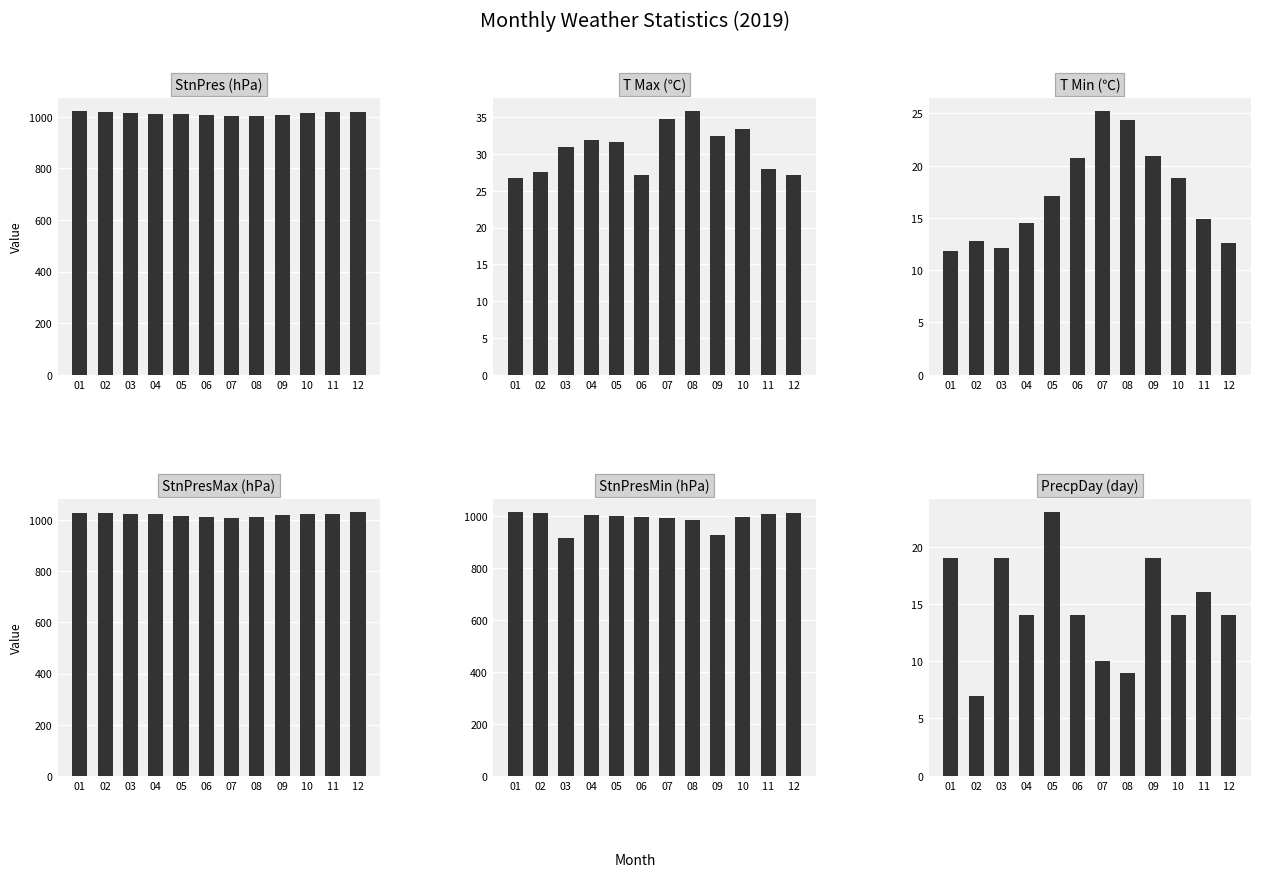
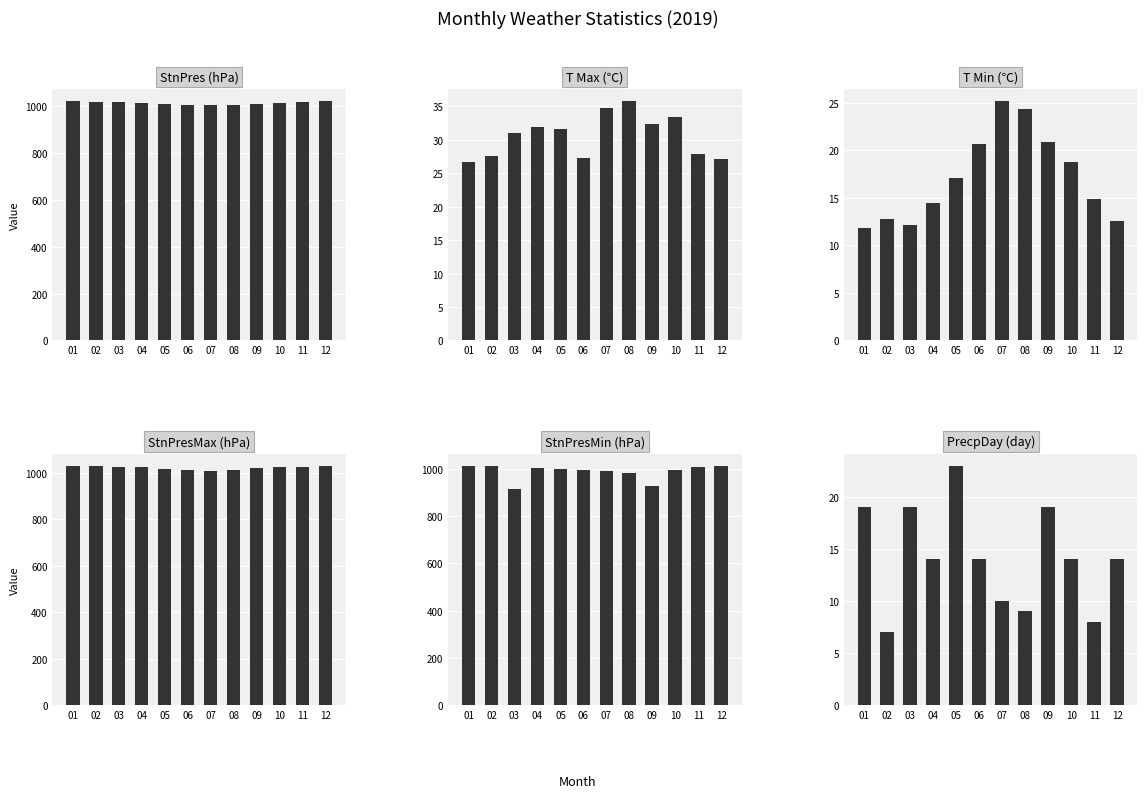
  {
    "StnPres (hPa)": {
      "01": 1020,
      "02": 1020,
      "03": 1020,
      "04": 1010,
      "05": 1010,
      "06": 1010,
      "07": 1000,
      "08": 1000,
      "09": 1010,
      "10": 1020,
      "11": 1020,
      "12": 1020
    },
    "T Max (℃)": {
      "01": 27,
      "02": 28,
      "03": 31,
      "04": 32,
      "05": 32,
      "06": 27,
      "07": 35,
      "08": 36,
      "09": 32,
      "10": 33,
      "11": 28,
      "12": 27
    },
    "T Min (℃)": {
      "01": 12,
      "02": 13,
      "03": 12,
      "04": 15,
      "05": 17,
      "06": 21,
      "07": 25,
      "08": 24,
      "09": 21,
      "10": 19,
      "11": 15,
      "12": 13
    },
    "StnPresMax (hPa)": {
      "01": 1030,
      "02": 1030,
      "03": 1020,
      "04": 1020,
      "05": 1020,
      "06": 1010,
      "07": 1010,
      "08": 1010,
      "09": 1020,
      "10": 1020,
      "11": 1030,
      "12": 1030
    },
    "StnPresMin (hPa)": {
      "01": 1010,
      "02": 1010,
      "03": 920,
      "04": 1000,
      "05": 1000,
      "06": 1000,
      "07": 990,
      "08": 980,
      "09": 930,
      "10": 1000,
      "11": 1010,
      "12": 1010
    },
    "PrecpDay (day)": {
      "01": 19,
      "02": 7,
      "03": 19,
      "04": 14,
      "05": 23,
      "06": 14,
      "07": 10,
      "08": 9,
      "09": 19,
      "10": 14,
-     "11": 16,
+     "11": 8,
      "12": 14
    }
  }
